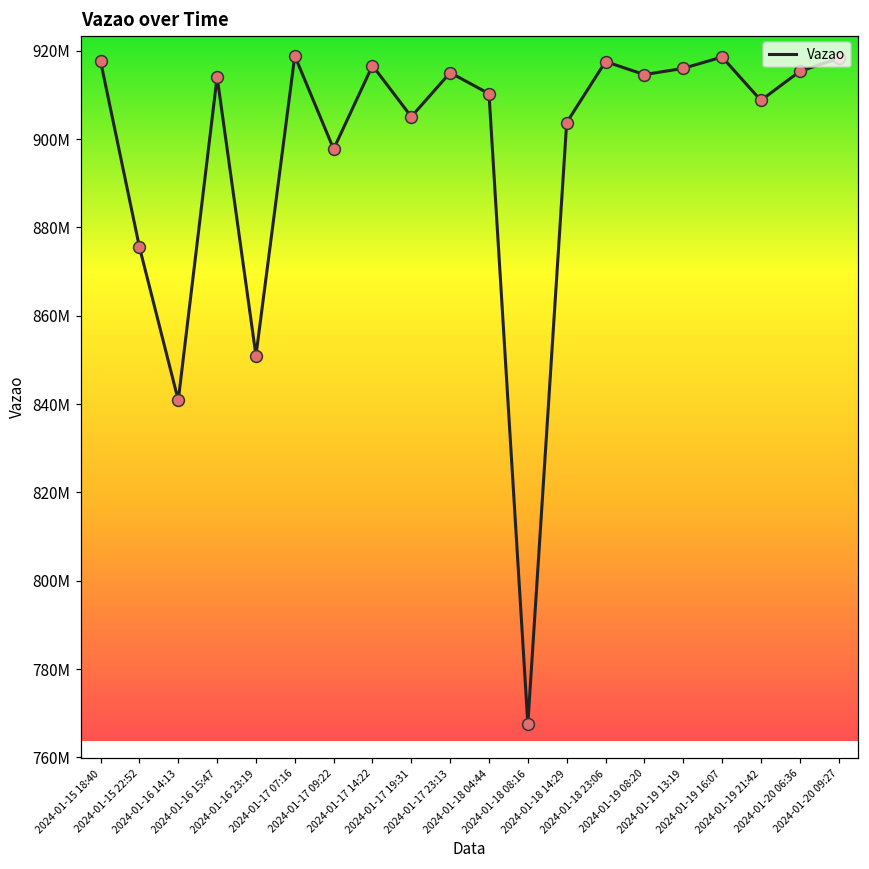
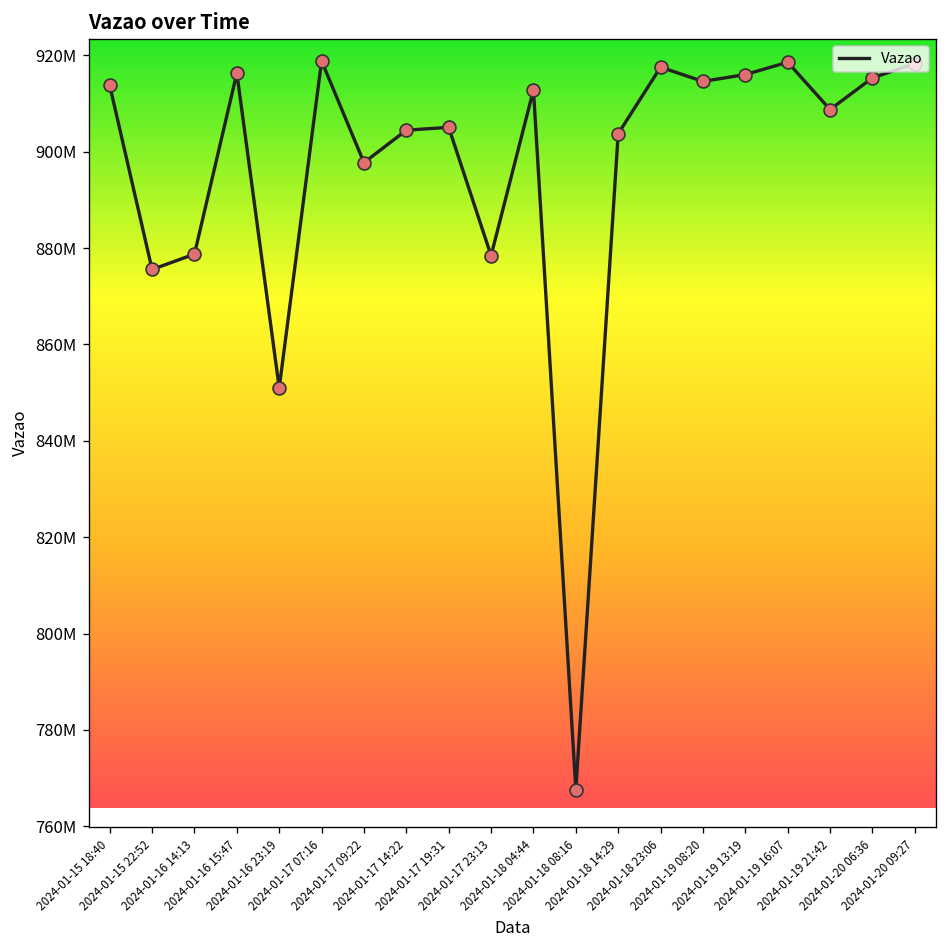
  {
-   "2024-01-15 18:40": 918000000,
+   "2024-01-15 18:40": 914000000,
    "2024-01-15 22:52": 876000000,
-   "2024-01-16 14:13": 841000000,
-   "2024-01-16 15:47": 914000000,
+   "2024-01-16 14:13": 879000000,
+   "2024-01-16 15:47": 916000000,
    "2024-01-16 23:19": 851000000,
    "2024-01-17 07:16": 919000000,
    "2024-01-17 09:22": 898000000,
-   "2024-01-17 14:22": 917000000,
+   "2024-01-17 14:22": 904000000,
    "2024-01-17 19:31": 905000000,
-   "2024-01-17 23:13": 915000000,
-   "2024-01-18 04:44": 910000000,
+   "2024-01-17 23:13": 878000000,
+   "2024-01-18 04:44": 913000000,
    "2024-01-18 08:16": 768000000,
    "2024-01-18 14:29": 904000000,
    "2024-01-18 23:06": 918000000,
    "2024-01-19 08:20": 915000000,
    "2024-01-19 13:19": 916000000,
    "2024-01-19 16:07": 919000000,
    "2024-01-19 21:42": 909000000,
    "2024-01-20 06:36": 915000000
  }
